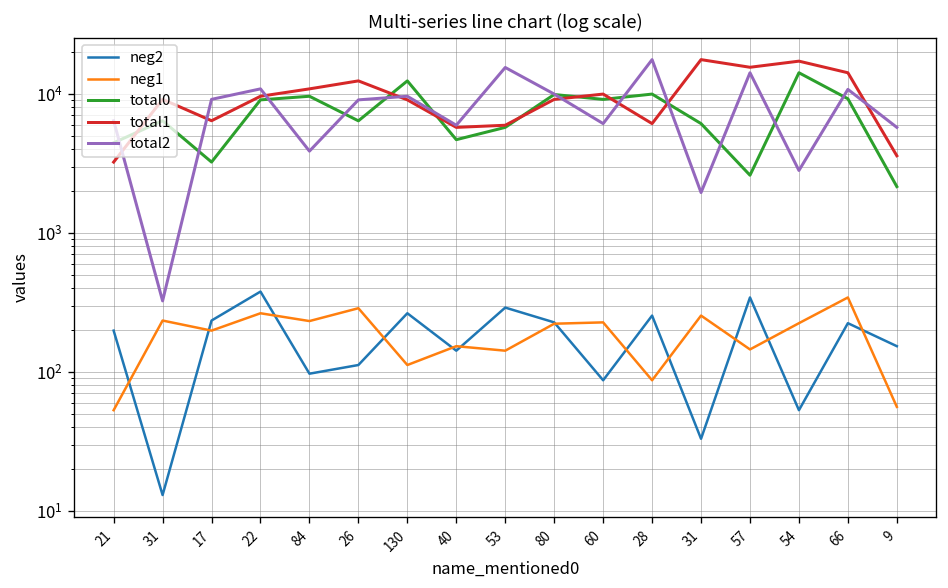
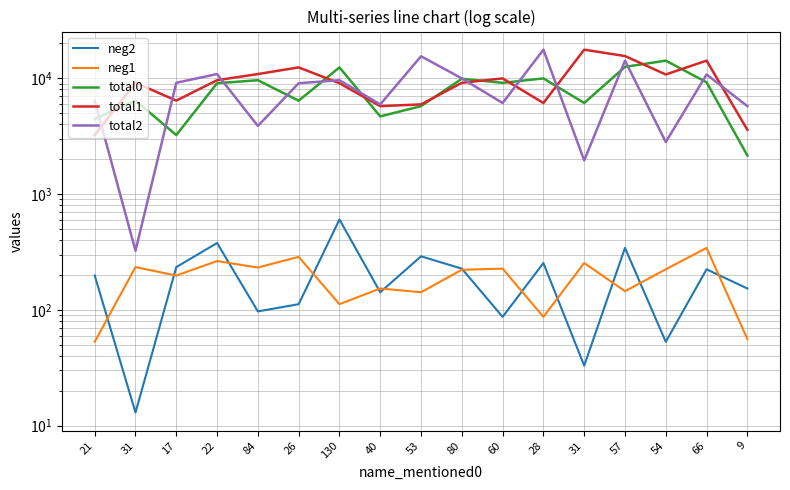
  {
    "neg2": {
      "21": 200,
      "17": 230,
      "22": 380,
      "84": 100,
      "26": 110,
-     "130": 260,
+     "130": 600,
      "40": 140,
      "53": 290,
      "60": 90,
      "28": 250,
      "57": 340,
      "54": 50,
      "66": 220,
      "9": 150
    },
    "neg1": {
      "21": 50,
      "17": 200,
      "22": 260,
      "84": 230,
      "26": 290,
      "130": 110,
      "40": 150,
      "53": 140,
      "60": 230,
      "28": 90,
      "57": 150,
      "54": 220,
      "66": 340,
      "9": 60
    },
    "total0": {
      "17": 3200,
      "22": 9000,
      "84": 10000,
      "26": 6000,
      "130": 12000,
      "40": 4700,
      "60": 9000,
      "28": 10000,
-     "57": 2600,
+     "57": 13000,
      "54": 14000,
      "66": 9000,
      "9": 2200
    },
    "total1": {
      "17": 6000,
      "22": 10000,
      "84": 11000,
      "26": 12000,
      "130": 9000,
      "80": 9000,
      "60": 10000,
      "28": 6000,
      "57": 16000,
-     "54": 17000,
+     "54": 11000,
      "66": 14000,
      "9": 3600
    },
    "total2": {
      "17": 9000,
      "22": 11000,
      "84": 3900,
      "26": 9000,
      "130": 10000,
      "53": 15000,
      "60": 6000,
      "28": 18000,
      "57": 14000,
      "54": 2800,
      "66": 11000,
      "9": 6000
    }
  }
